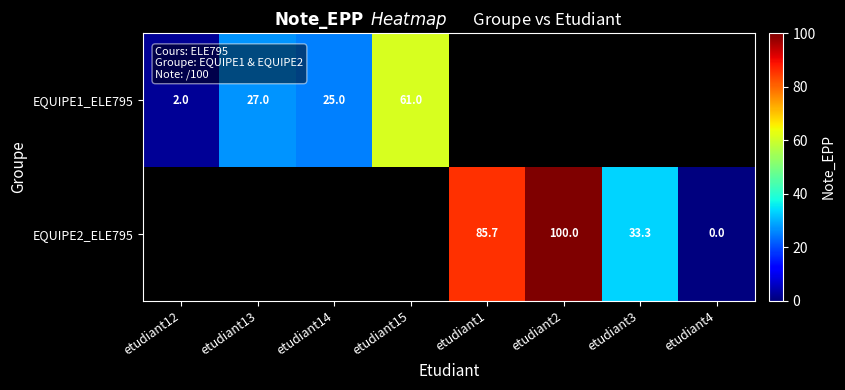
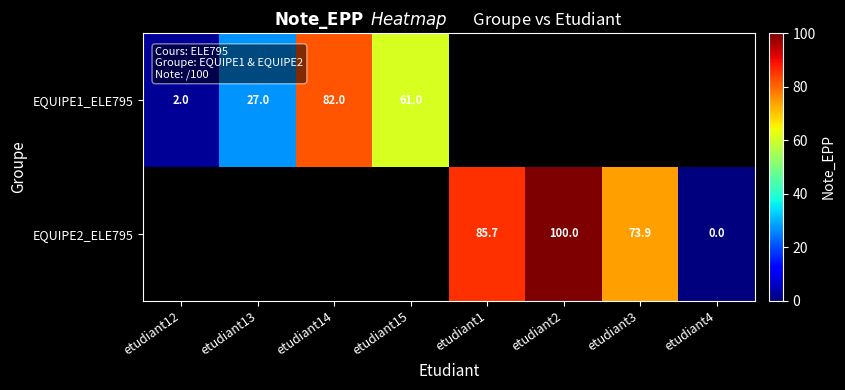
  {
    "EQUIPE1_ELE795": {
      "etudiant12": 2.0,
      "etudiant13": 27.0,
-     "etudiant14": 25.0,
+     "etudiant14": 82.0,
      "etudiant15": 61.0
    },
    "EQUIPE2_ELE795": {
      "etudiant1": 85.7,
      "etudiant2": 100.0,
-     "etudiant3": 33.3,
+     "etudiant3": 73.9,
      "etudiant4": 0.0
    }
  }
